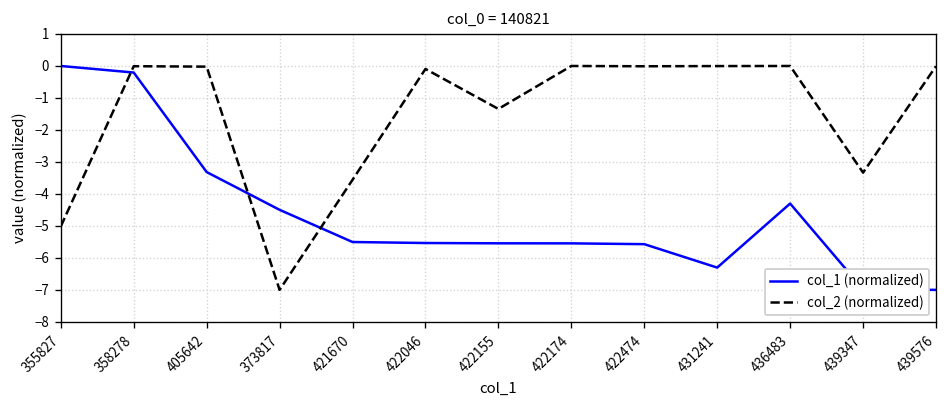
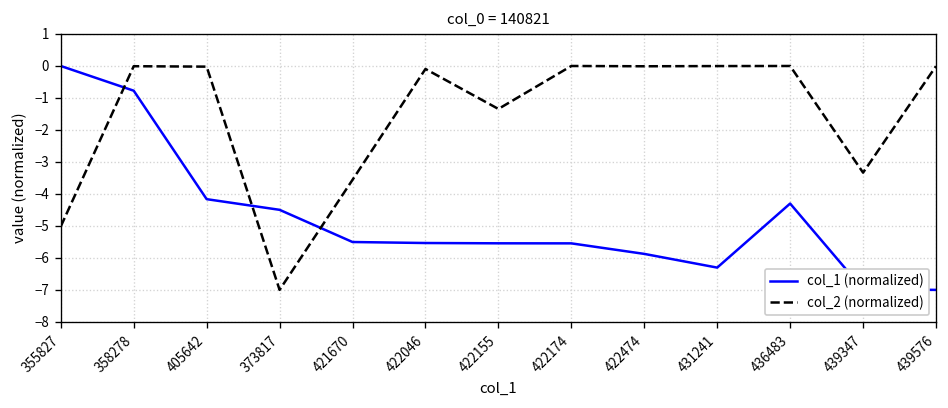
  {
    "col_1 (normalized)": {
      "355827": 0.0,
-     "358278": -0.2,
-     "405642": -3.3,
+     "358278": -0.8,
+     "405642": -4.2,
      "373817": -4.5,
      "421670": -5.5,
      "422046": -5.5,
      "422155": -5.5,
      "422174": -5.5,
-     "422474": -5.6,
+     "422474": -5.9,
      "431241": -6.3,
      "436483": -4.3,
      "439576": -7.0
    },
    "col_2 (normalized)": {
      "355827": -5.0,
      "358278": 0.0,
      "405642": 0.0,
      "373817": -7.0,
      "421670": -3.6,
      "422046": -0.1,
      "422155": -1.3,
      "422174": 0.0,
      "422474": 0.0,
      "431241": 0.0,
      "436483": 0.0,
      "439347": -3.3,
      "439576": 0.0
    }
  }
